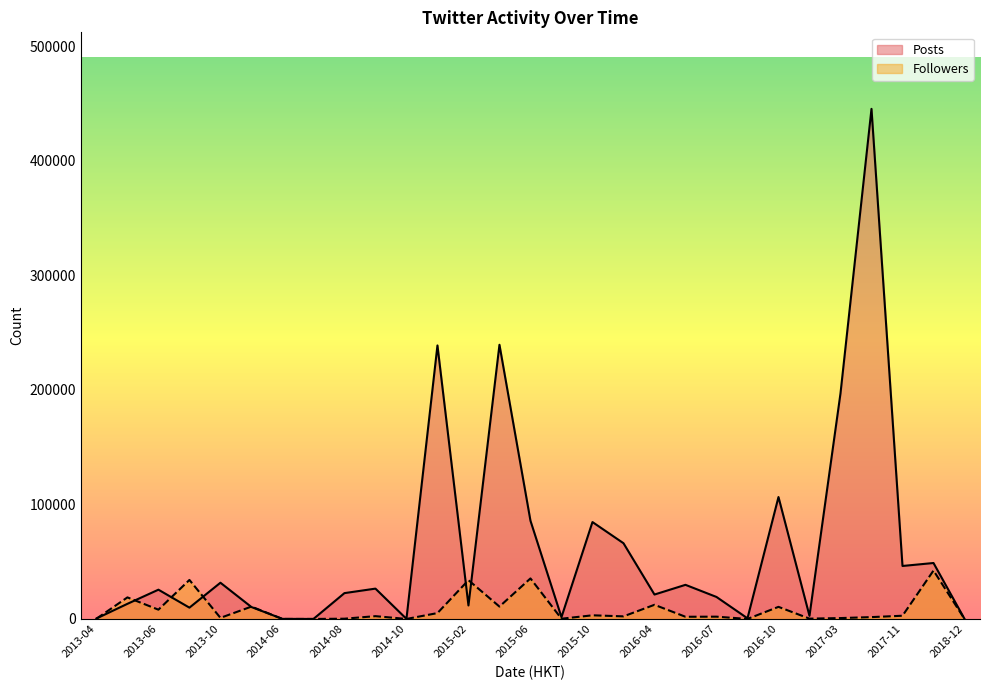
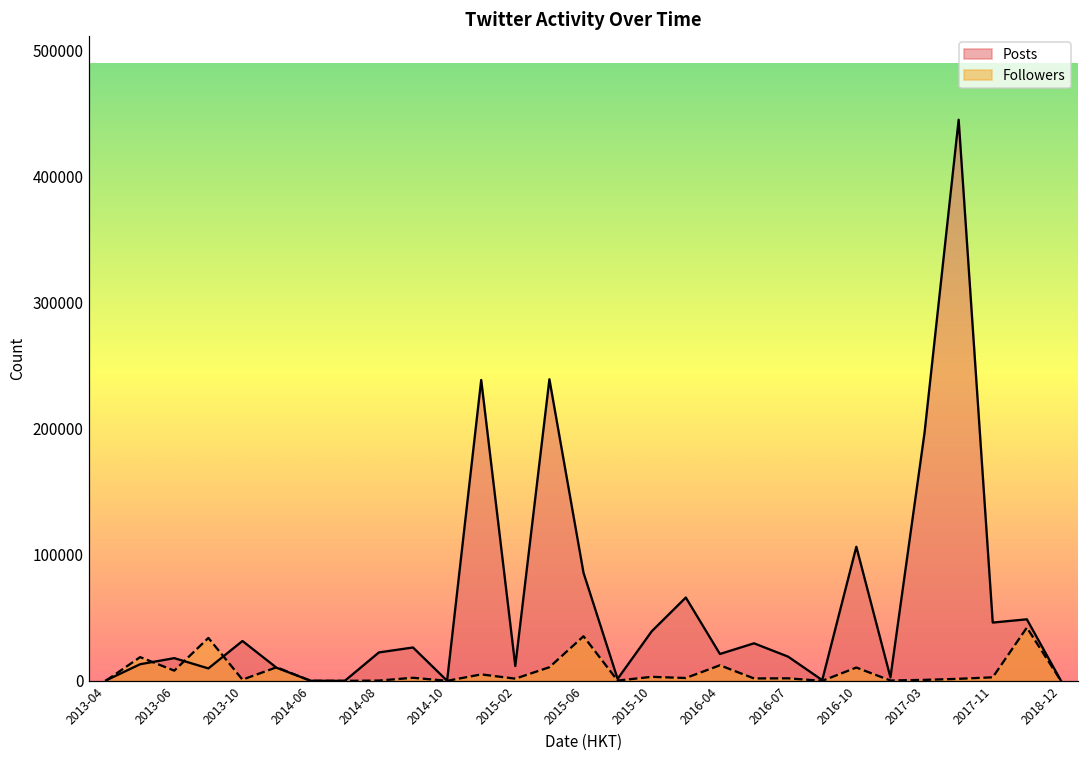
  {
    "Posts": {
-     "2013-06": 26000,
+     "2013-06": 18000,
      "2013-10": 32000,
      "2014-08": 23000,
      "2015-02": 12000,
      "2015-06": 86000,
-     "2015-10": 85000,
+     "2015-10": 39000,
      "2016-04": 21000,
      "2016-07": 19000,
      "2016-10": 106000,
      "2017-03": 197000,
      "2017-11": 46000
    },
    "Followers": {
      "2013-06": 8000,
      "2013-10": 1000,
      "2014-08": 0,
-     "2015-02": 34000,
+     "2015-02": 2000,
      "2015-06": 35000,
      "2015-10": 3000,
      "2016-04": 12000,
      "2016-07": 2000,
      "2016-10": 11000,
      "2017-03": 1000,
      "2017-11": 3000
    }
  }
